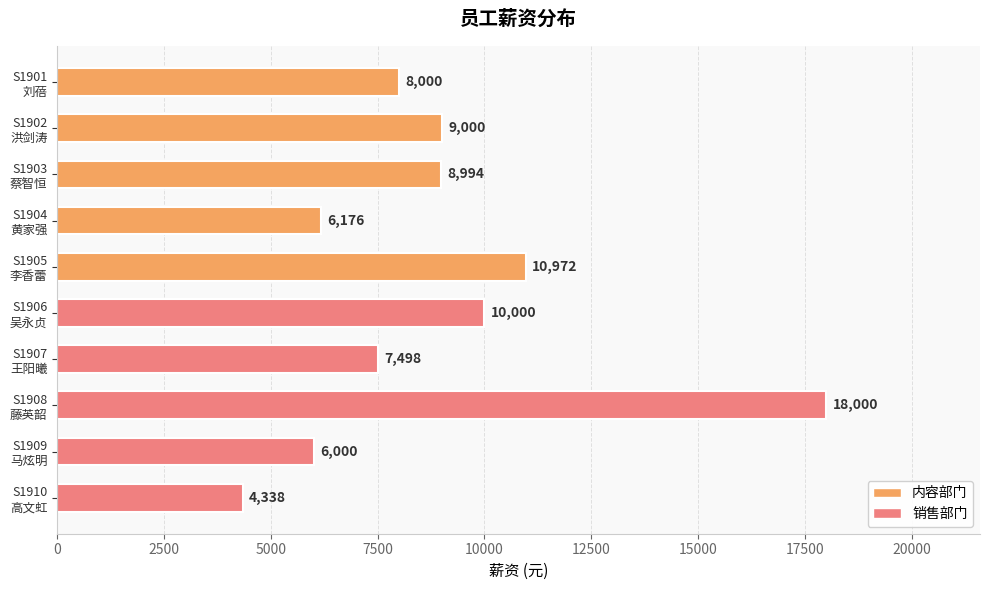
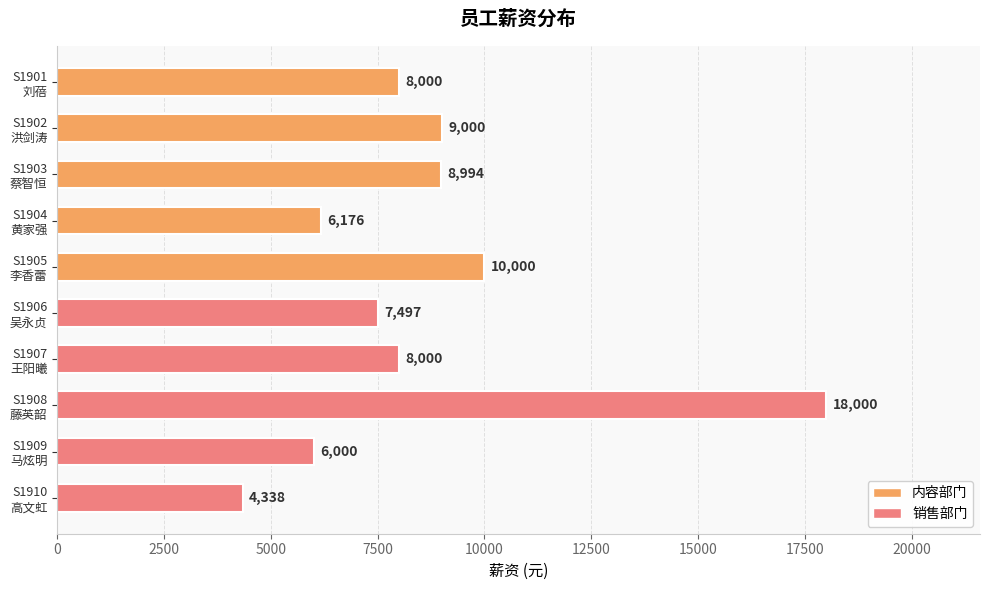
  {
    "S1901 刘蓓": "8,000",
    "S1902 洪剑涛": "9,000",
    "S1903 蔡智恒": "8,994",
    "S1904 黄家强": "6,176",
-   "S1905 李香蕾": "10,972",
-   "S1906 吴永贞": "10,000",
-   "S1907 王阳曦": "7,498",
+   "S1905 李香蕾": "10,000",
+   "S1906 吴永贞": "7,497",
+   "S1907 王阳曦": "8,000",
    "S1908 藤英韶": "18,000",
    "S1909 马炫明": "6,000",
    "S1910 高文虹": "4,338"
  }
